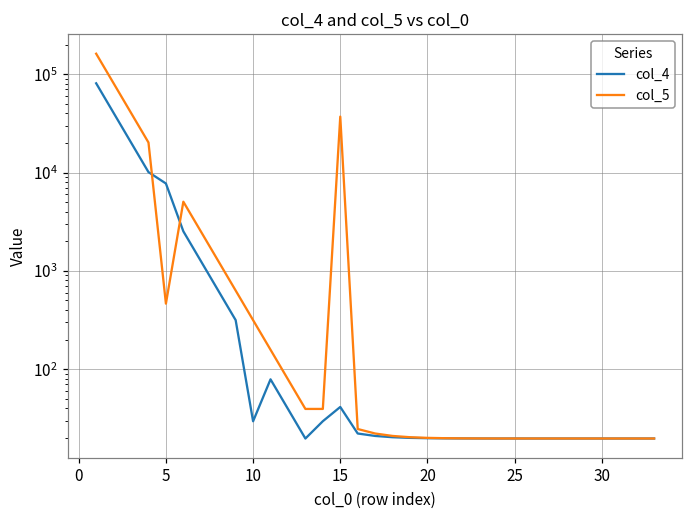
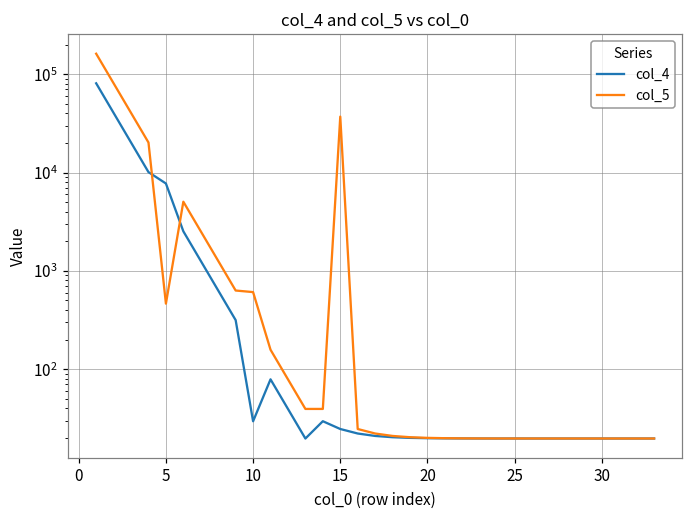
  {
    "col_4": {
      "5": 8000,
      "10": 30,
-     "15": 40
+     "15": 25
    },
    "col_5": {
      "5": 500,
-     "10": 320,
+     "10": 600,
      "15": 37000
    }
  }
